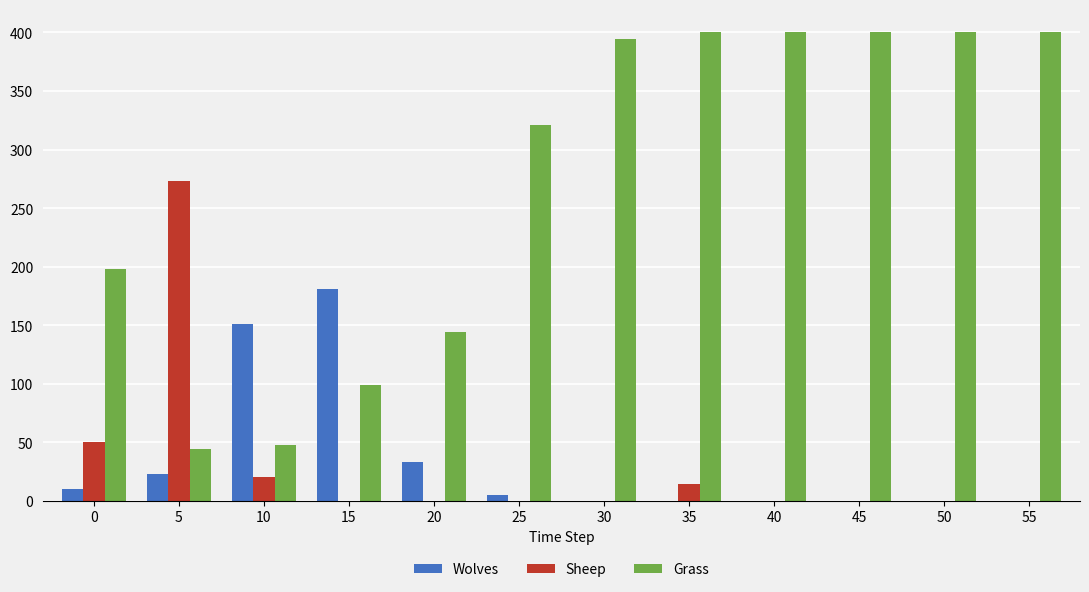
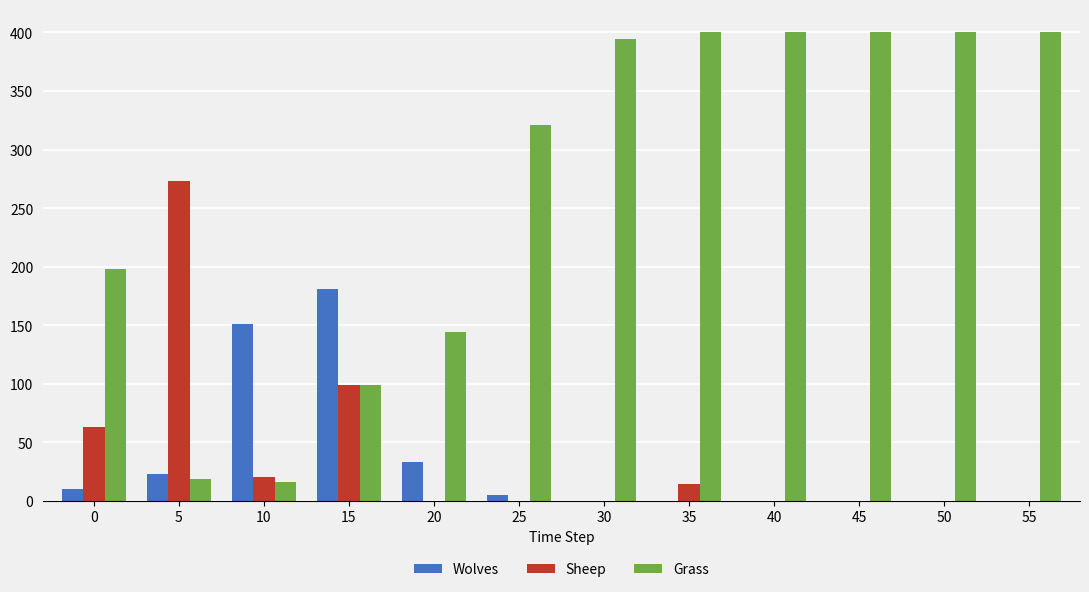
  {
    "Wolves": {
      "0": 10,
      "5": 23,
      "10": 151,
      "15": 181,
      "20": 33,
      "25": 5,
      "30": 0,
      "35": 0,
      "40": 0,
      "45": 0,
      "50": 0,
      "55": 0
    },
    "Sheep": {
-     "0": 50,
+     "0": 63,
      "5": 273,
      "10": 20,
-     "15": 0,
+     "15": 99,
      "20": 0,
      "25": 0,
      "30": 0,
      "35": 14,
      "40": 0,
      "45": 0,
      "50": 0,
      "55": 0
    },
    "Grass": {
      "0": 198,
-     "5": 44,
-     "10": 48,
+     "5": 19,
+     "10": 16,
      "15": 99,
      "20": 144,
      "25": 321,
      "30": 394,
      "35": 400,
      "40": 400,
      "45": 400,
      "50": 400,
      "55": 400
    }
  }
